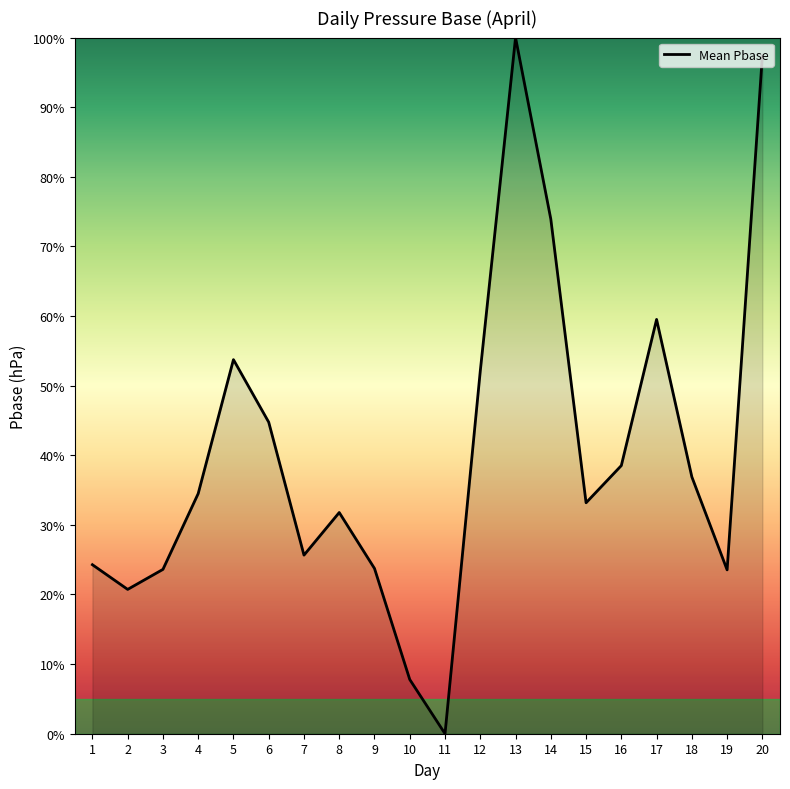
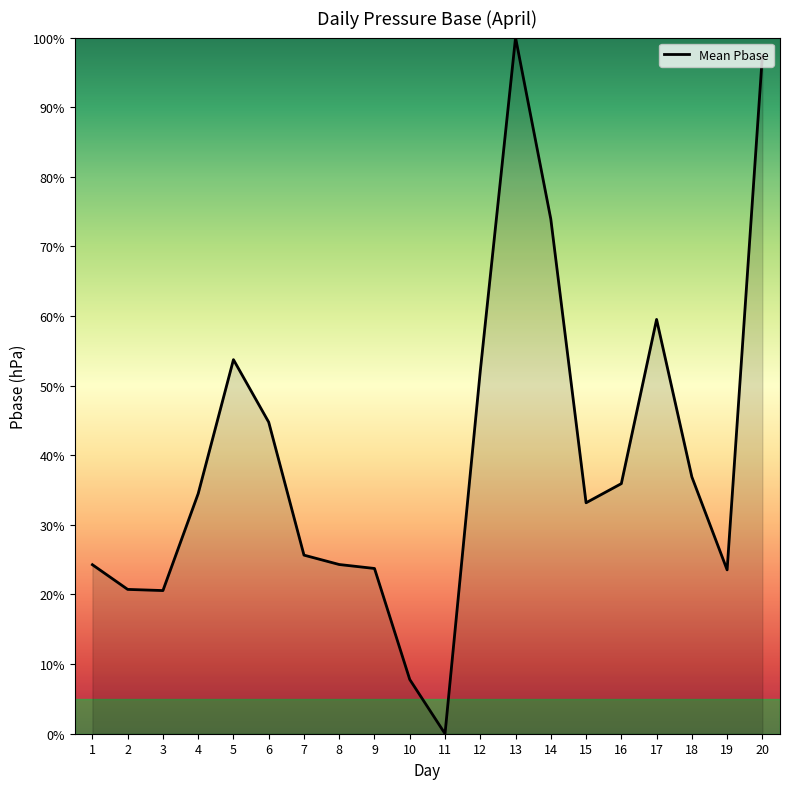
  {
    "1": "24%",
    "2": "21%",
-   "3": "24%",
+   "3": "21%",
    "4": "34%",
    "5": "54%",
    "6": "45%",
    "7": "26%",
-   "8": "32%",
+   "8": "24%",
    "9": "24%",
    "10": "8%",
    "12": "52%",
    "13": "100%",
    "14": "74%",
    "15": "33%",
-   "16": "39%",
+   "16": "36%",
    "17": "60%",
    "18": "37%",
    "19": "24%"
  }
